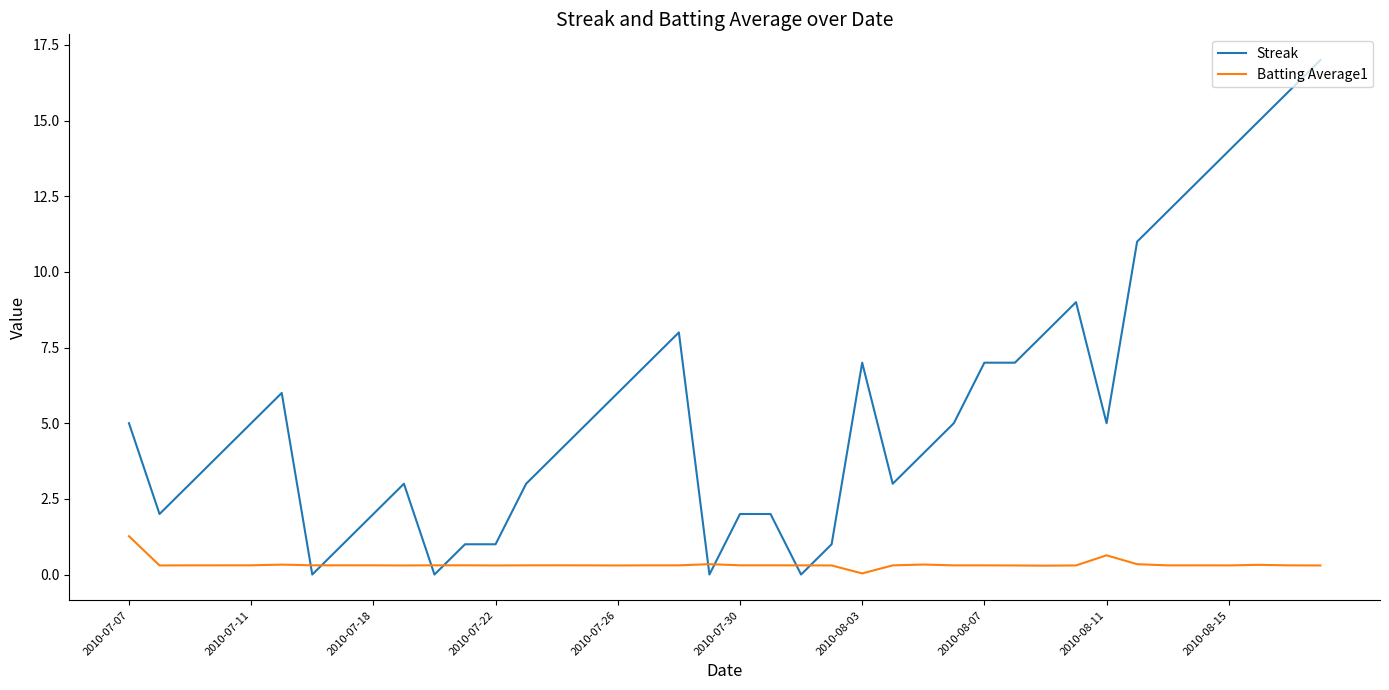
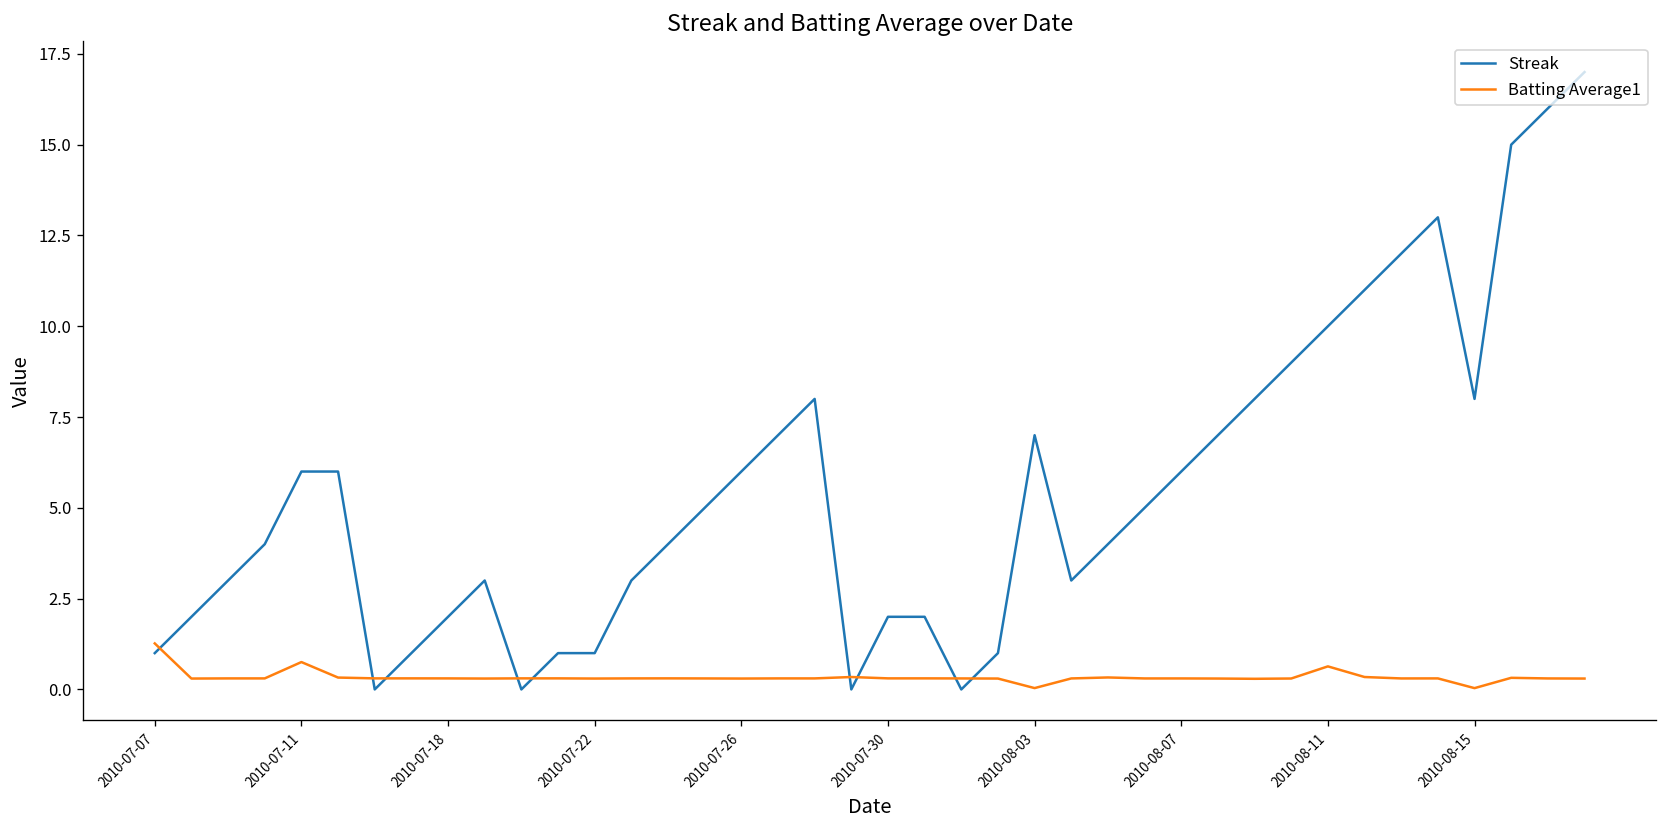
  {
    "Streak": {
-     "2010-07-07": 5,
-     "2010-07-11": 5,
+     "2010-07-07": 1,
+     "2010-07-11": 6,
      "2010-07-18": 2,
      "2010-07-22": 1,
      "2010-07-26": 6,
      "2010-07-30": 2,
      "2010-08-03": 7,
-     "2010-08-07": 7,
-     "2010-08-11": 5,
-     "2010-08-15": 14
+     "2010-08-07": 6,
+     "2010-08-11": 10,
+     "2010-08-15": 8
    },
    "Batting Average1": {
      "2010-07-07": 1.3,
-     "2010-07-11": 0.3,
+     "2010-07-11": 0.8,
      "2010-07-18": 0.3,
      "2010-07-22": 0.3,
      "2010-07-26": 0.3,
      "2010-07-30": 0.3,
      "2010-08-03": 0.0,
      "2010-08-07": 0.3,
      "2010-08-11": 0.6,
-     "2010-08-15": 0.3
+     "2010-08-15": 0.0
    }
  }
